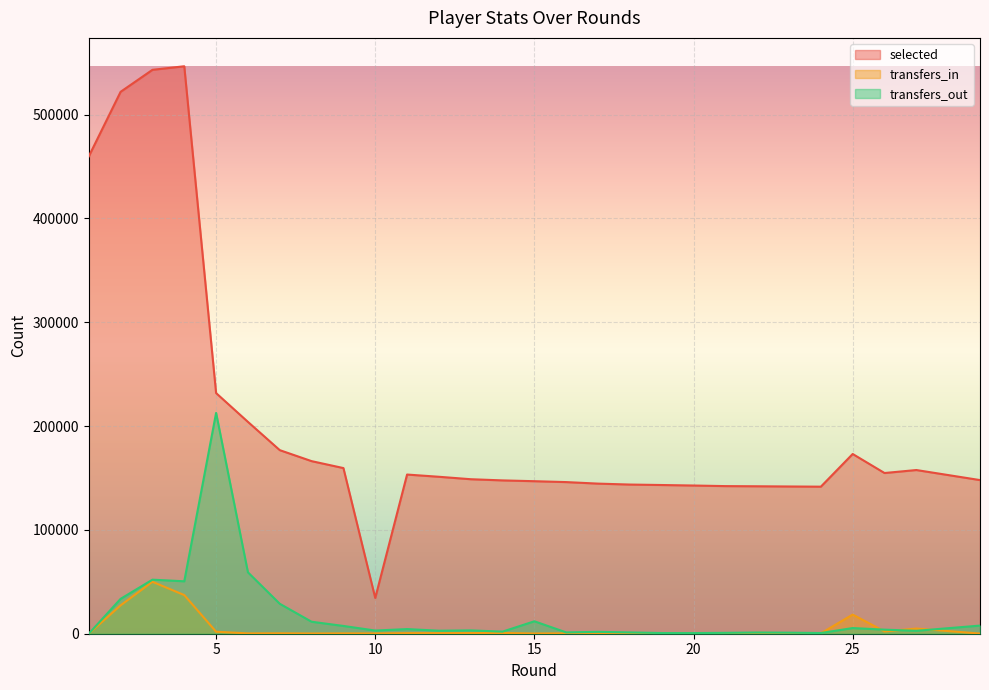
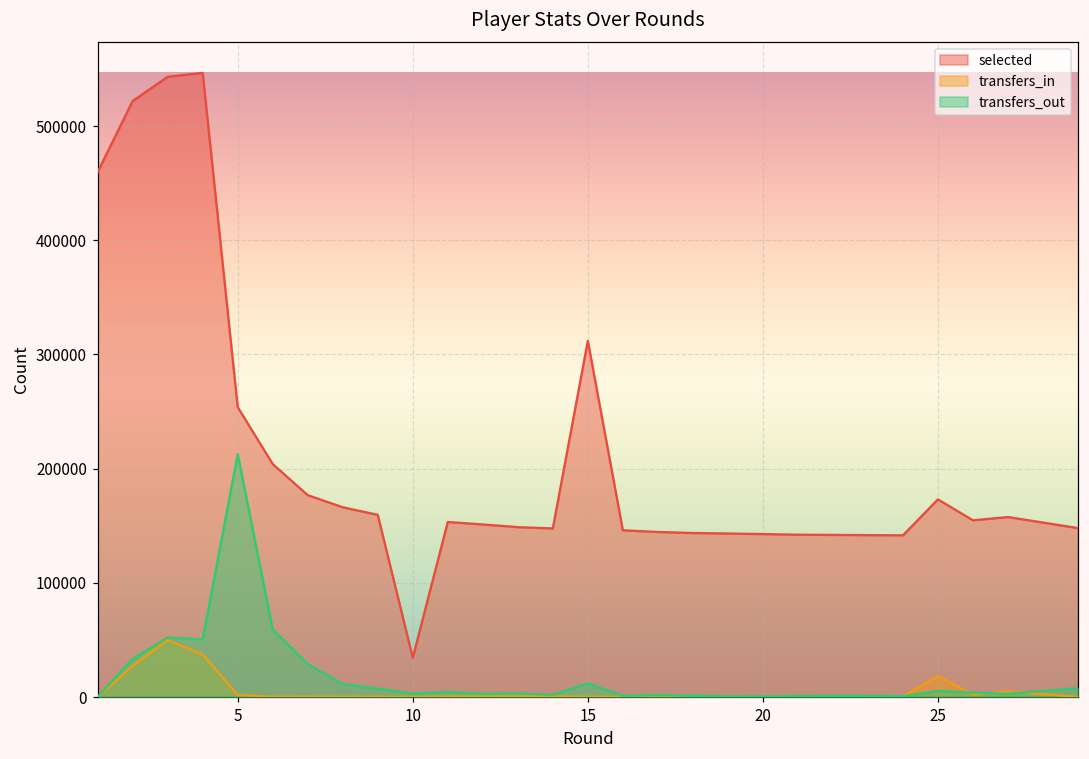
  {
    "selected": {
-     "5": 232000,
+     "5": 254000,
      "10": 34000,
-     "15": 147000,
+     "15": 312000,
      "20": 143000,
      "25": 173000
    },
    "transfers_in": {
      "5": 2000,
      "10": 0,
      "15": 0,
      "25": 18000
    },
    "transfers_out": {
      "5": 213000,
      "10": 3000,
      "15": 12000,
      "25": 5000
    }
  }
